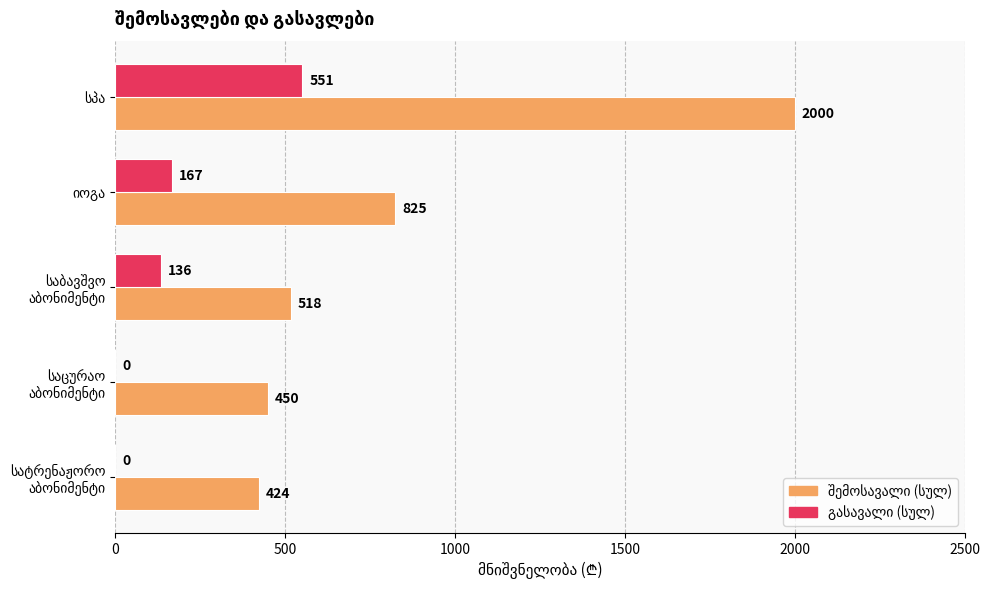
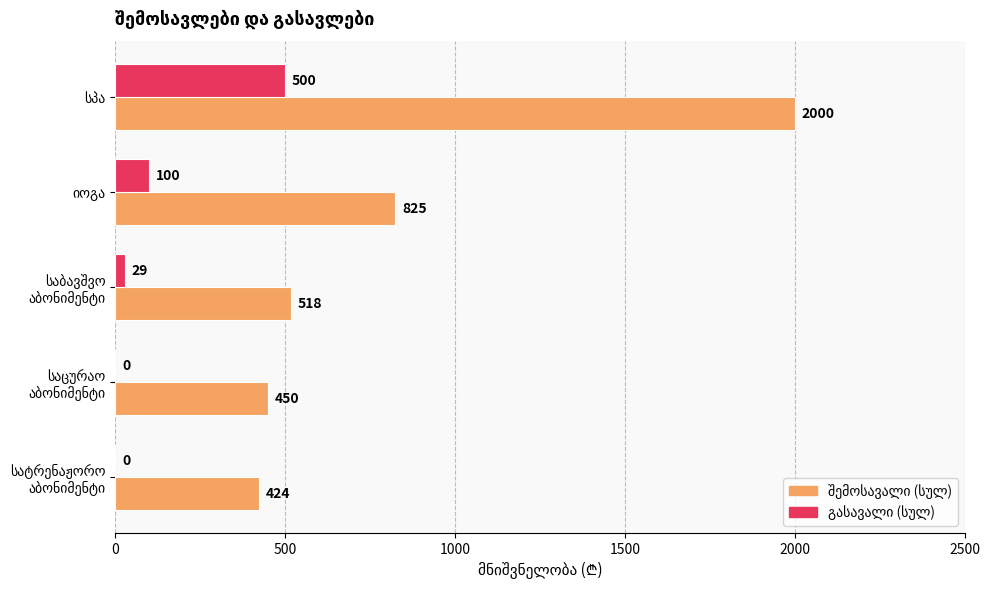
  {
    "შემოსავალი (სულ)": {
      "სპა": 2000,
      "იოგა": 825,
      "საბავშვო აბონიმენტი": 518,
      "საცურაო აბონიმენტი": 450,
      "სატრენაჟორო აბონიმენტი": 424
    },
    "გასავალი (სულ)": {
-     "სპა": 551,
-     "იოგა": 167,
-     "საბავშვო აბონიმენტი": 136,
+     "სპა": 500,
+     "იოგა": 100,
+     "საბავშვო აბონიმენტი": 29,
      "საცურაო აბონიმენტი": 0,
      "სატრენაჟორო აბონიმენტი": 0
    }
  }
